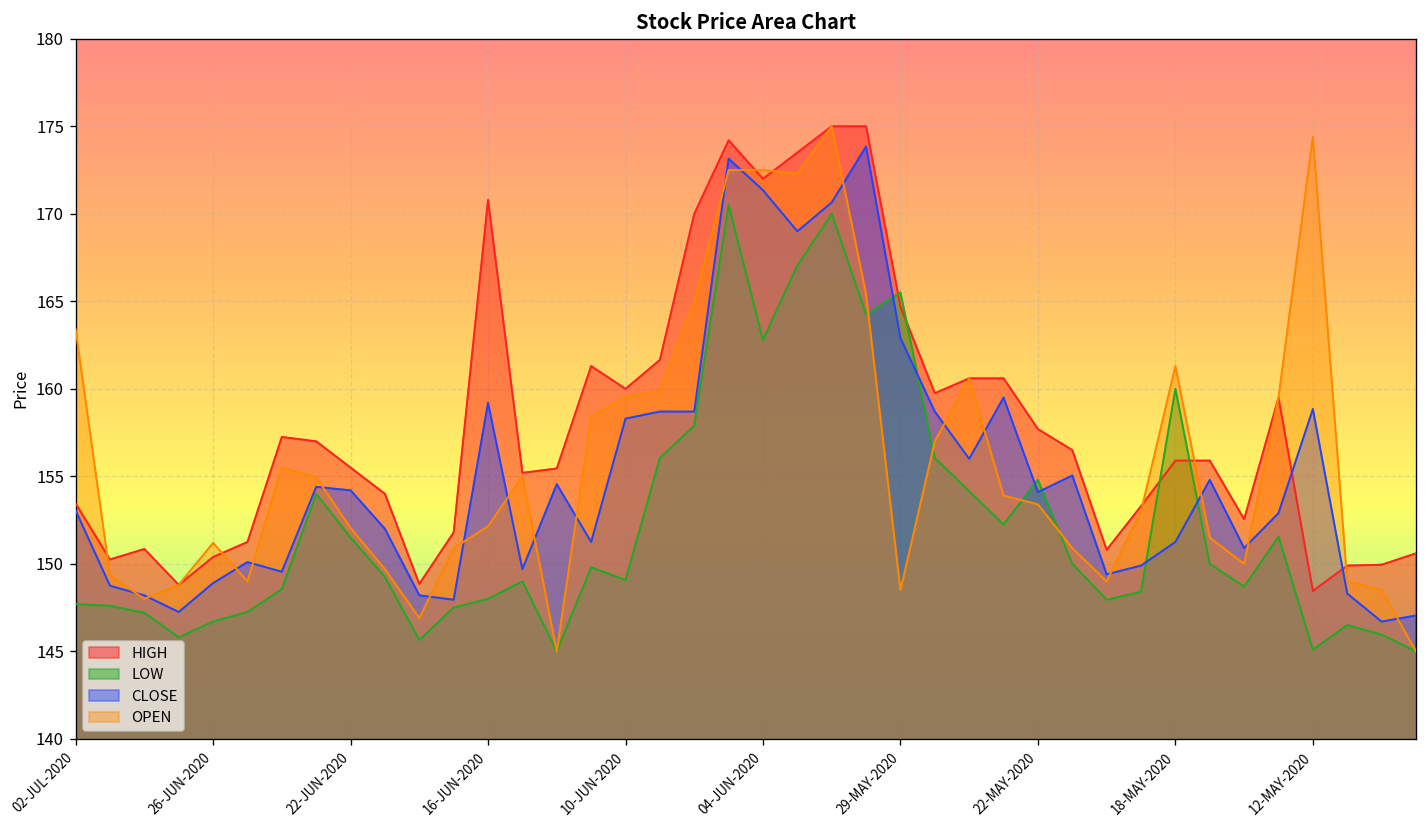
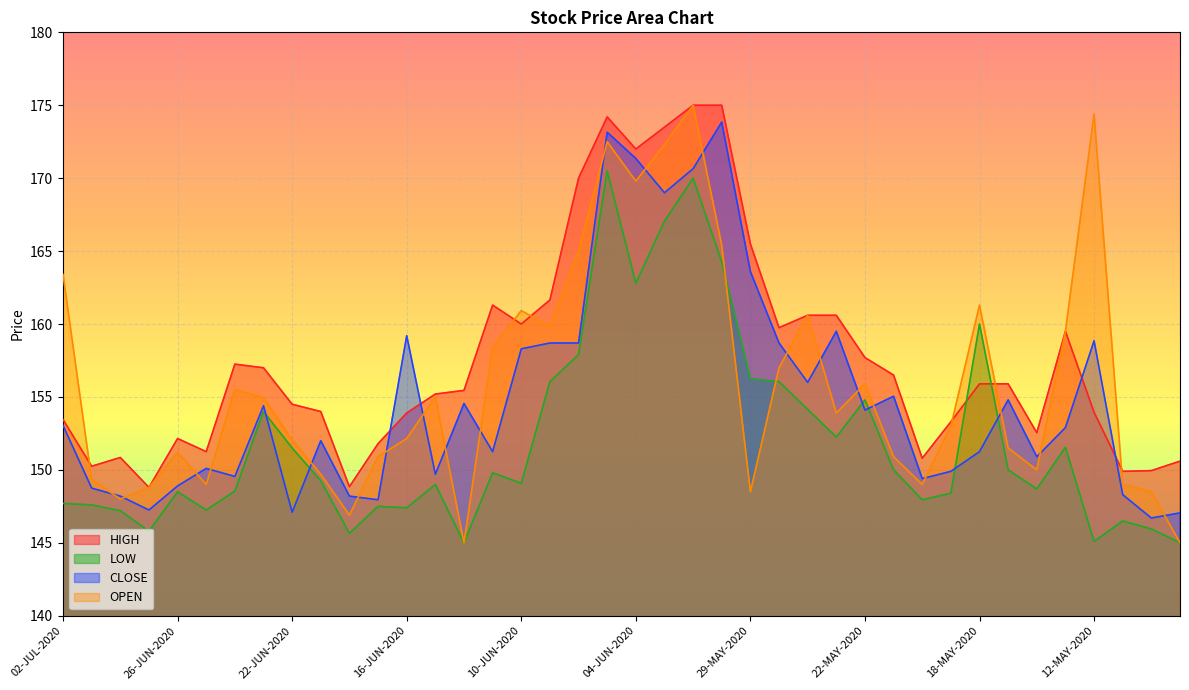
  {
    "HIGH": {
      "02-JUL-2020": 153.5,
-     "26-JUN-2020": 150.4,
-     "22-JUN-2020": 155.5,
-     "16-JUN-2020": 170.8,
+     "26-JUN-2020": 152.2,
+     "22-JUN-2020": 154.5,
+     "16-JUN-2020": 153.9,
      "10-JUN-2020": 160.0,
      "04-JUN-2020": 172.0,
-     "29-MAY-2020": 164.7,
+     "29-MAY-2020": 165.5,
      "22-MAY-2020": 157.7,
      "18-MAY-2020": 155.9,
-     "12-MAY-2020": 148.5
+     "12-MAY-2020": 154.0
    },
    "LOW": {
      "02-JUL-2020": 147.7,
-     "26-JUN-2020": 146.7,
+     "26-JUN-2020": 148.5,
      "22-JUN-2020": 151.5,
-     "16-JUN-2020": 148.0,
+     "16-JUN-2020": 147.4,
      "10-JUN-2020": 149.1,
      "04-JUN-2020": 162.8,
-     "29-MAY-2020": 165.5,
+     "29-MAY-2020": 156.3,
      "22-MAY-2020": 154.8,
      "18-MAY-2020": 160.0,
      "12-MAY-2020": 145.1
    },
    "CLOSE": {
      "02-JUL-2020": 153.1,
      "26-JUN-2020": 148.9,
-     "22-JUN-2020": 154.2,
+     "22-JUN-2020": 147.1,
      "16-JUN-2020": 159.2,
      "10-JUN-2020": 158.3,
      "04-JUN-2020": 171.4,
-     "29-MAY-2020": 162.9,
+     "29-MAY-2020": 163.6,
      "22-MAY-2020": 154.1,
      "18-MAY-2020": 151.3,
      "12-MAY-2020": 158.9
    },
    "OPEN": {
      "02-JUL-2020": 163.4,
      "26-JUN-2020": 151.2,
      "22-JUN-2020": 152.1,
      "16-JUN-2020": 152.2,
-     "10-JUN-2020": 159.6,
-     "04-JUN-2020": 172.5,
+     "10-JUN-2020": 160.9,
+     "04-JUN-2020": 169.8,
      "29-MAY-2020": 148.5,
-     "22-MAY-2020": 153.4,
+     "22-MAY-2020": 155.9,
      "18-MAY-2020": 161.3,
      "12-MAY-2020": 174.4
    }
  }
